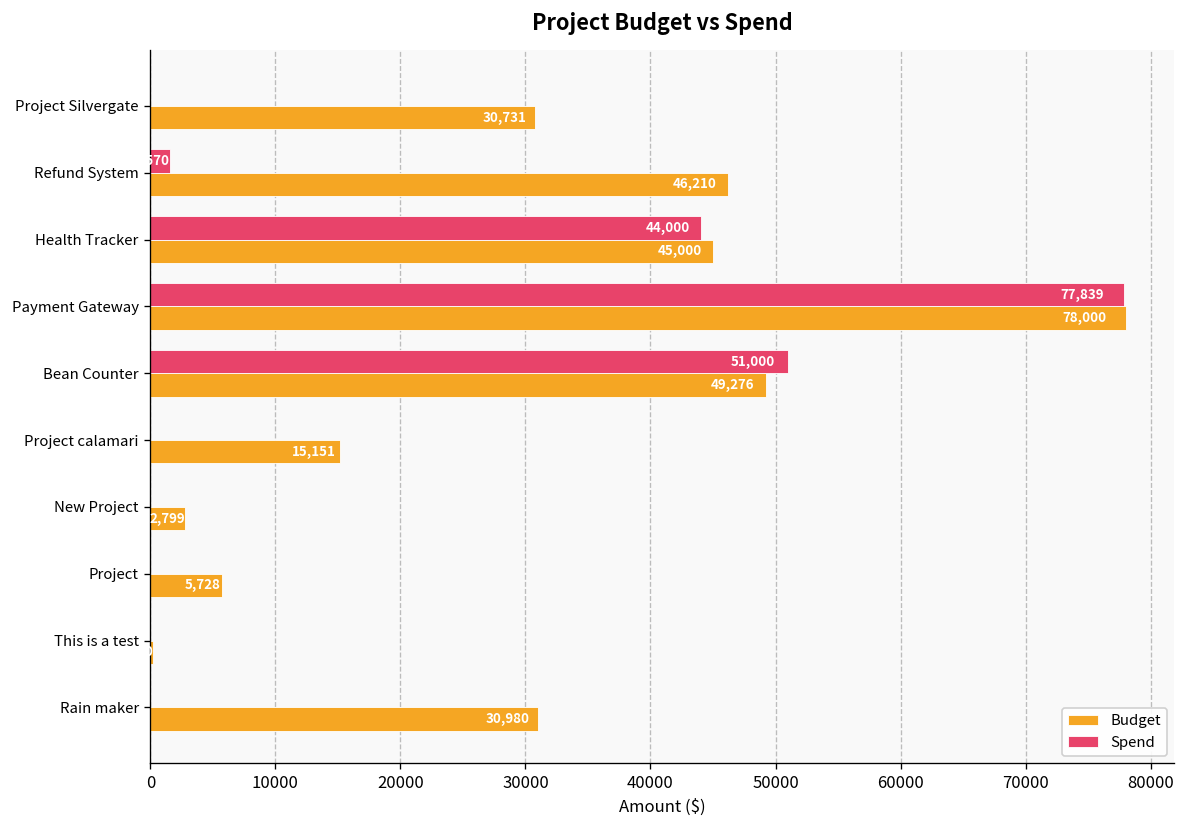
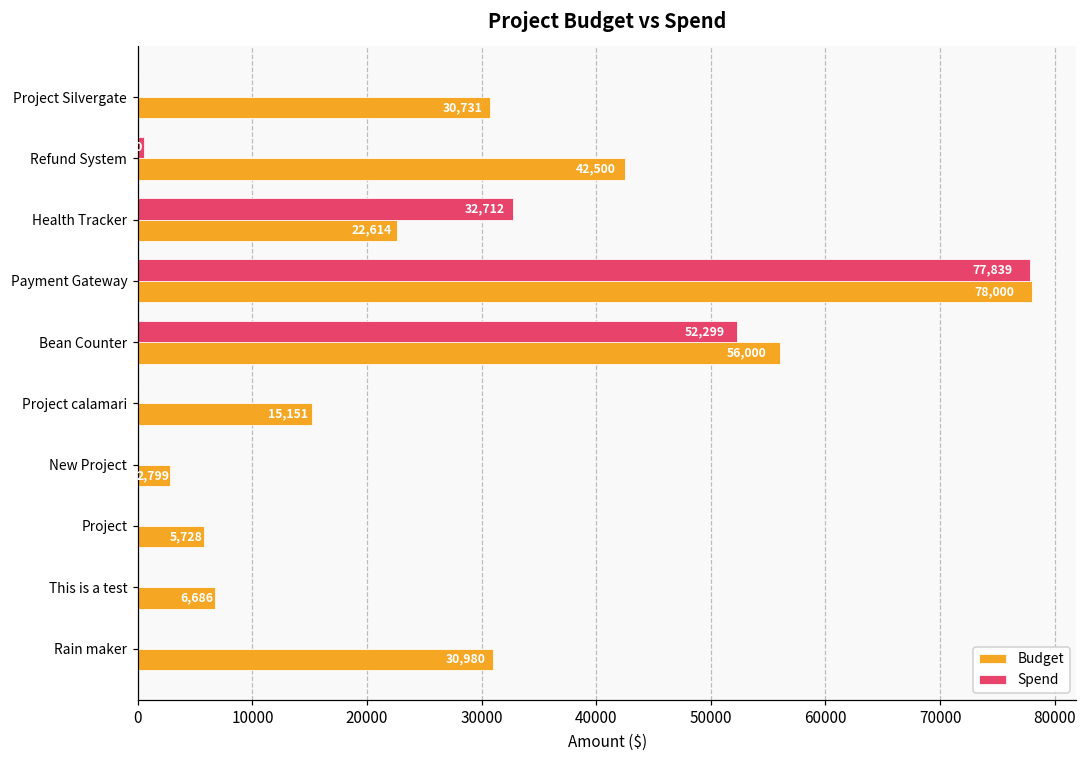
  {
    "Budget": {
      "Project Silvergate": "30,731",
-     "Refund System": "46,210",
-     "Health Tracker": "45,000",
+     "Refund System": "42,500",
+     "Health Tracker": "22,614",
      "Payment Gateway": "78,000",
-     "Bean Counter": "49,276",
+     "Bean Counter": "56,000",
      "Project calamari": "15,151",
      "New Project": "2,799",
      "Project": "5,728",
-     "This is a test": "200",
+     "This is a test": "6700",
      "Rain maker": "30,980"
    },
    "Spend": {
-     "Refund System": "1600",
-     "Health Tracker": "44,000",
+     "Refund System": "500",
+     "Health Tracker": "32,712",
      "Payment Gateway": "77,839",
-     "Bean Counter": "51,000"
+     "Bean Counter": "52,299"
    }
  }
